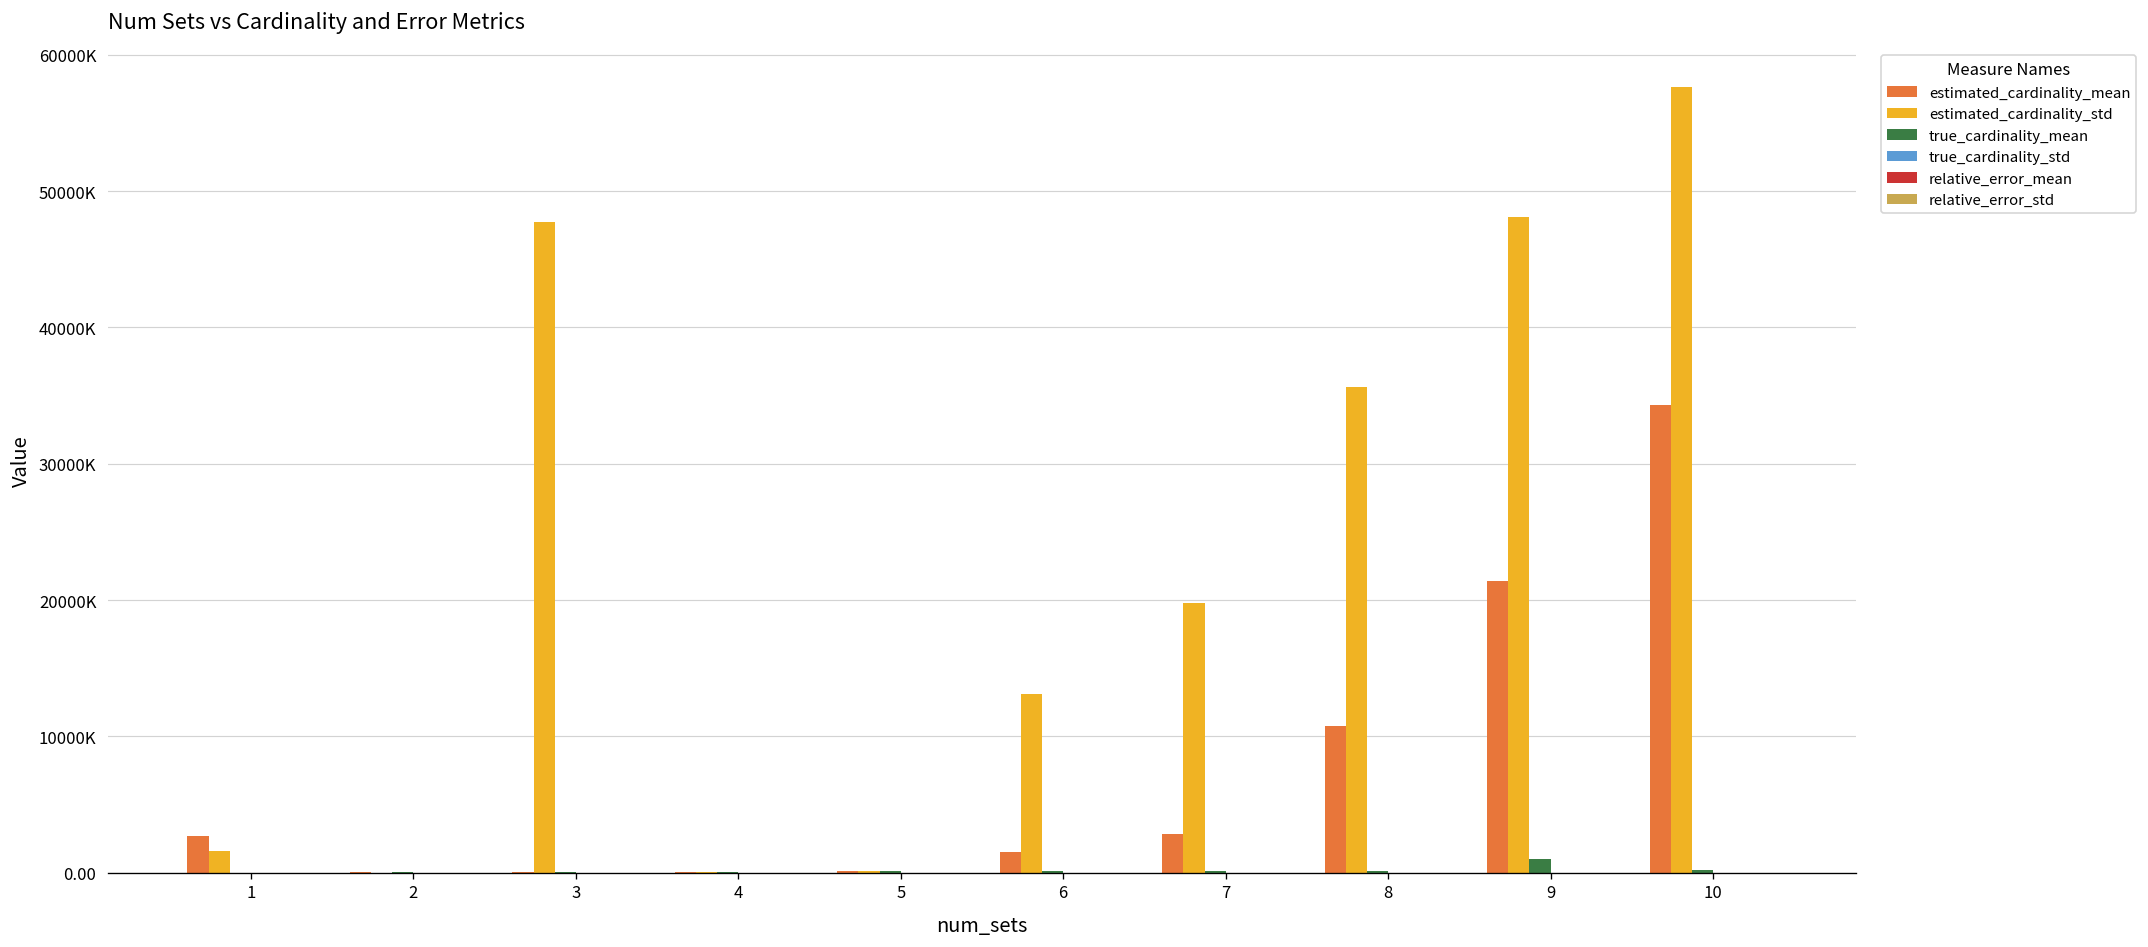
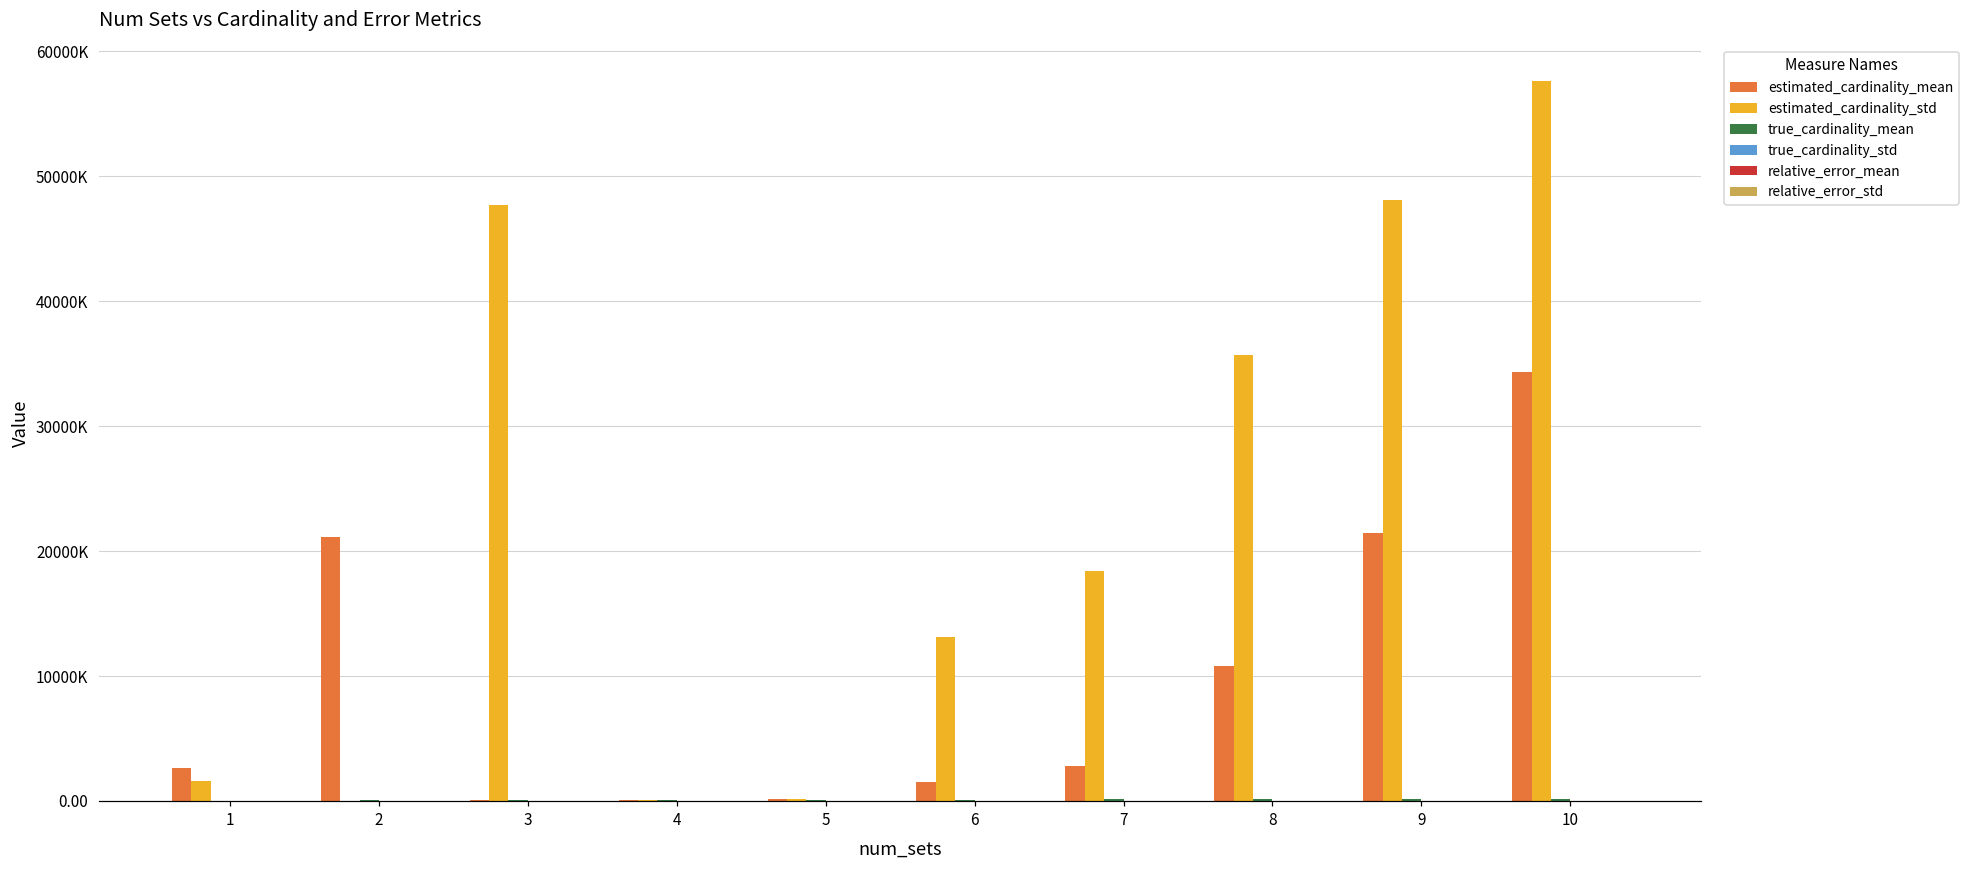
  {
    "estimated_cardinality_mean": {
      "1": 2700000,
-     "2": 0,
+     "2": 21200000,
      "6": 1500000,
      "7": 2800000,
      "8": 10800000,
      "9": 21400000,
      "10": 34300000
    },
    "estimated_cardinality_std": {
      "1": 1600000,
      "3": 47700000,
      "6": 13100000,
-     "7": 19800000,
+     "7": 18400000,
      "8": 35700000,
      "9": 48100000,
      "10": 57600000
    },
    "true_cardinality_mean": {
-     "9": 1000000
+     "9": 200000
    },
    "true_cardinality_std": {
      "1": 0
    }
  }
